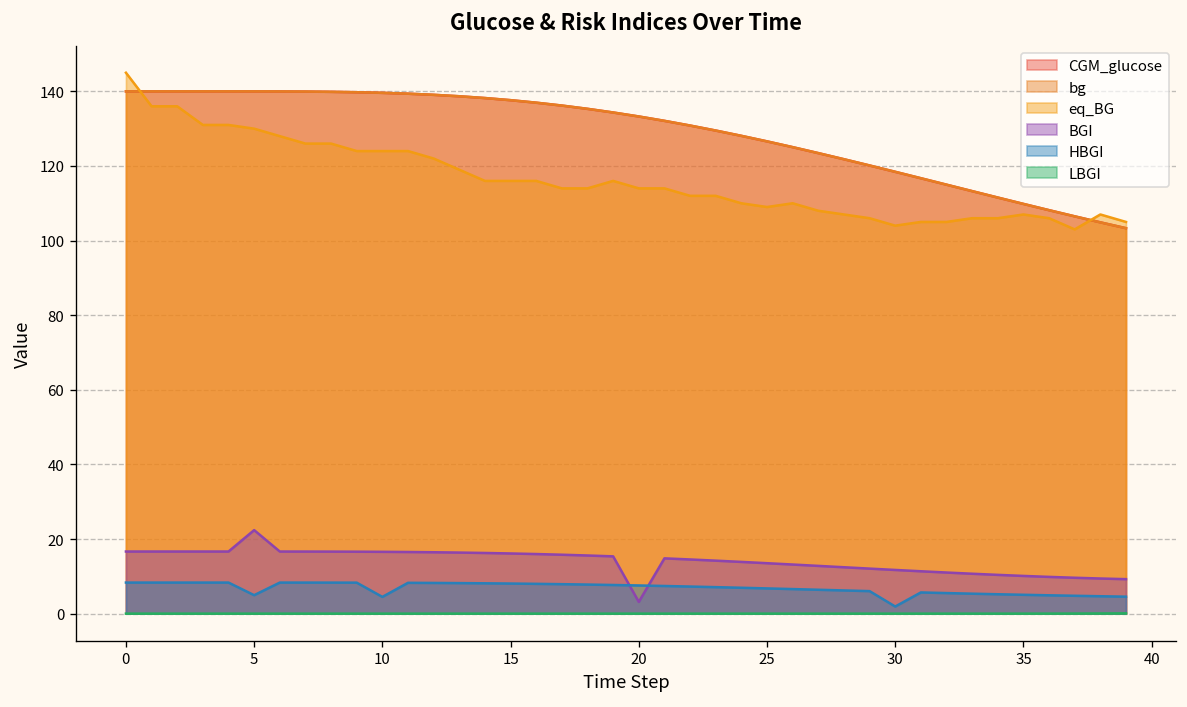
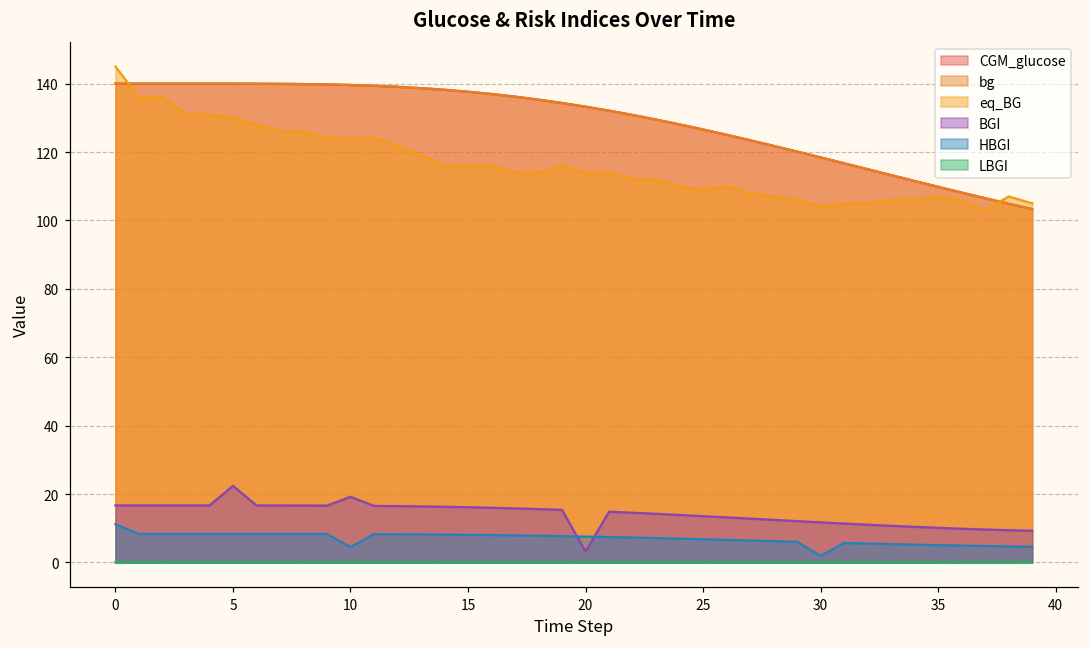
  {
    "BGI": {
      "0": 17,
      "5": 22,
-     "10": 17,
+     "10": 19,
      "15": 16,
      "20": 3,
      "25": 14,
      "30": 12,
      "35": 10
    },
    "HBGI": {
-     "0": 8,
-     "5": 5,
+     "0": 11,
+     "5": 8,
      "10": 4,
      "15": 8,
      "20": 8,
      "25": 7,
      "30": 2,
      "35": 5
    },
    "LBGI": {
      "0": 0,
      "5": 0,
      "10": 0,
      "15": 0,
      "20": 0,
      "25": 0,
      "30": 0,
      "35": 0
    }
  }
